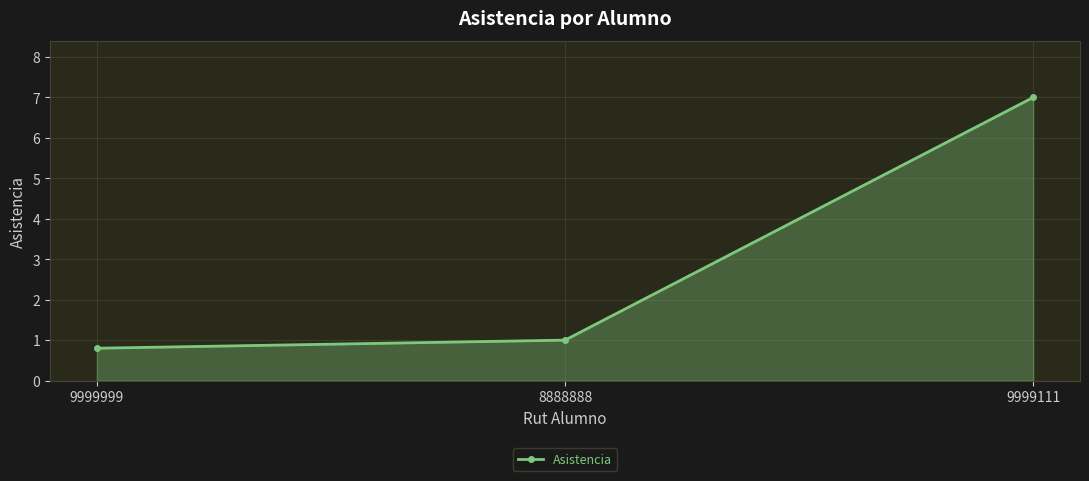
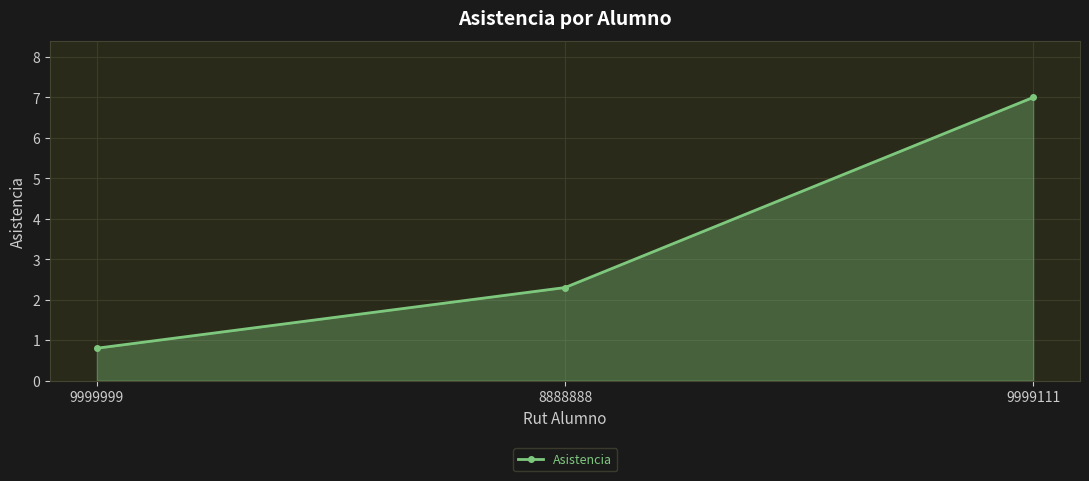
  {
    "9999999": 0.8,
-   "8888888": 1.0,
+   "8888888": 2.3,
    "9999111": 7.0
  }
